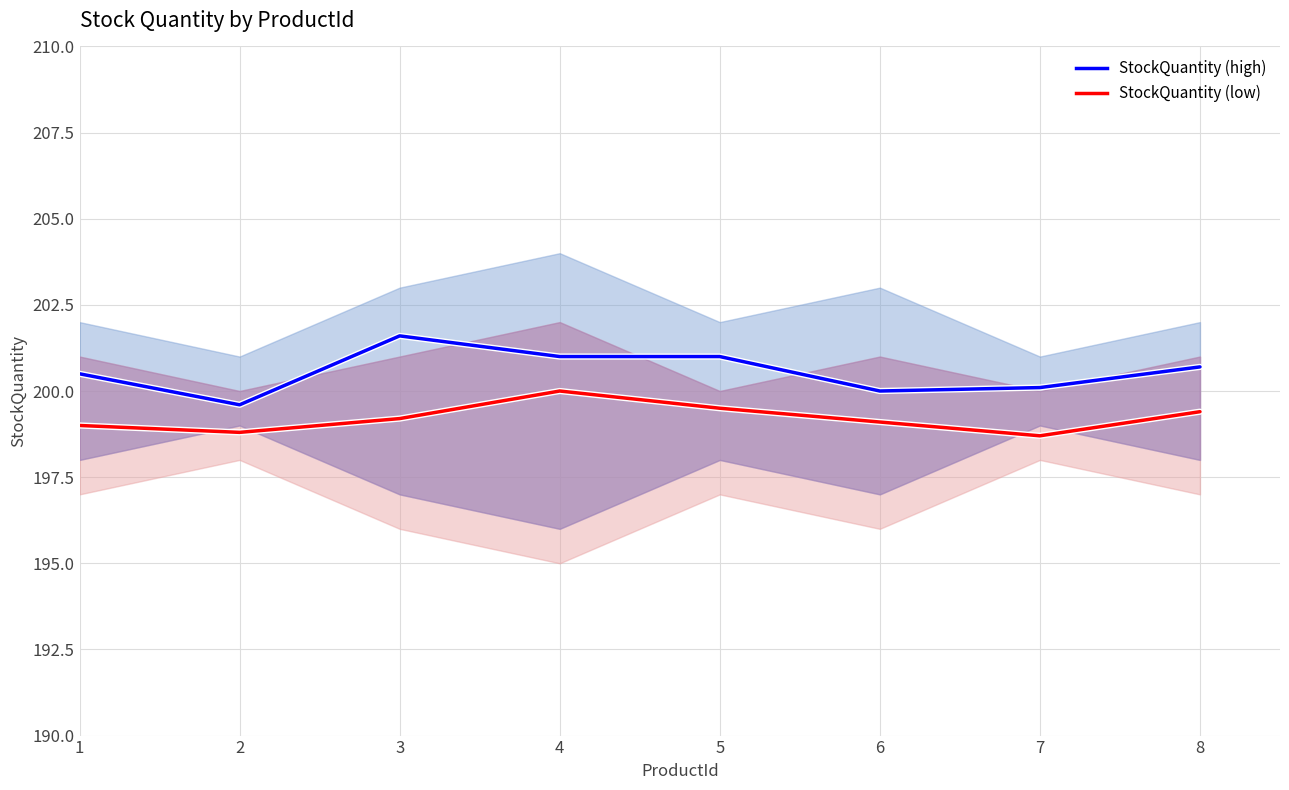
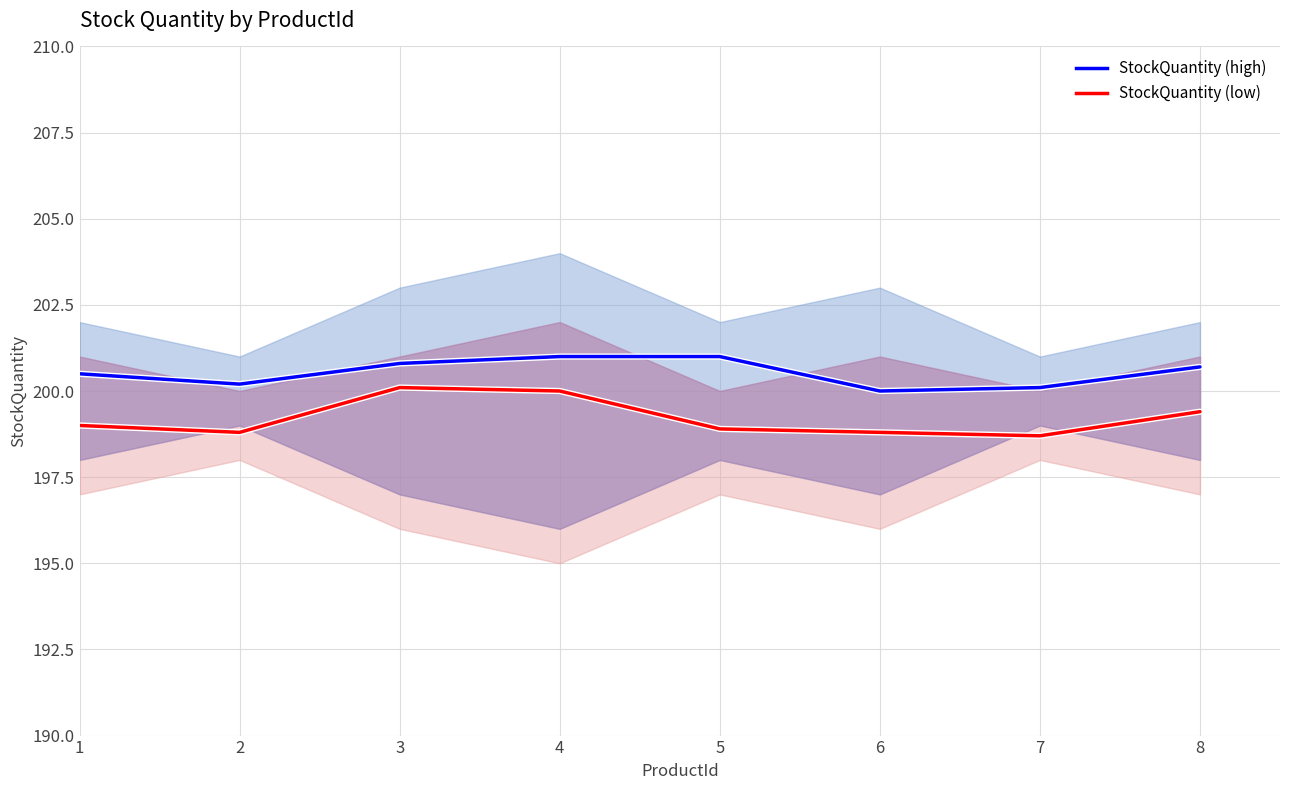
  {
    "StockQuantity (high)": {
      "1": 200.5,
-     "2": 199.6,
-     "3": 201.6,
+     "2": 200.2,
+     "3": 200.8,
      "4": 201.0,
      "5": 201.0,
      "6": 200.0,
      "7": 200.1,
      "8": 200.7
    },
    "StockQuantity (low)": {
      "1": 199.0,
      "2": 198.8,
-     "3": 199.2,
+     "3": 200.1,
      "4": 200.0,
-     "5": 199.5,
-     "6": 199.1,
+     "5": 198.9,
+     "6": 198.8,
      "7": 198.7,
      "8": 199.4
    }
  }
